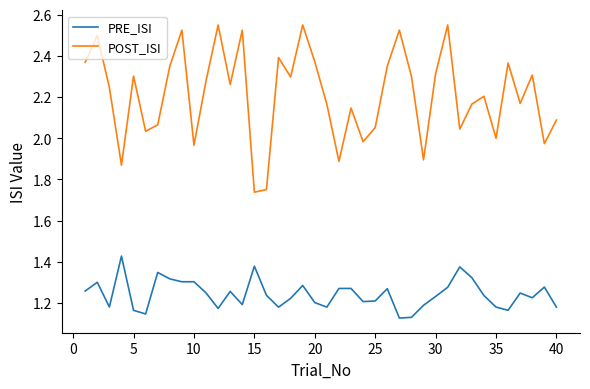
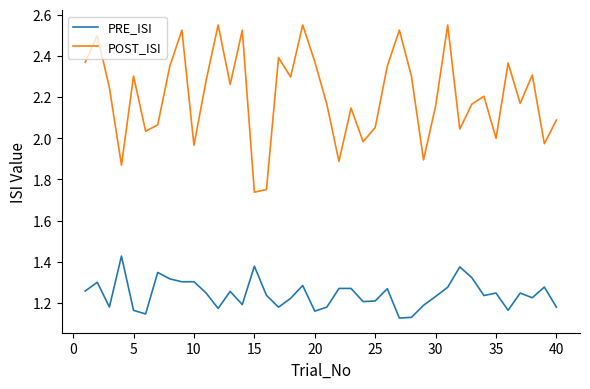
  {
    "PRE_ISI": {
      "5": 1.16,
      "10": 1.30,
      "15": 1.38,
-     "20": 1.20,
+     "20": 1.16,
      "25": 1.21,
      "30": 1.23,
-     "35": 1.18,
+     "35": 1.25,
      "40": 1.18
    },
    "POST_ISI": {
      "5": 2.30,
      "10": 1.97,
      "15": 1.74,
      "20": 2.37,
      "25": 2.05,
-     "30": 2.31,
+     "30": 2.16,
      "35": 2.00,
      "40": 2.09
    }
  }
